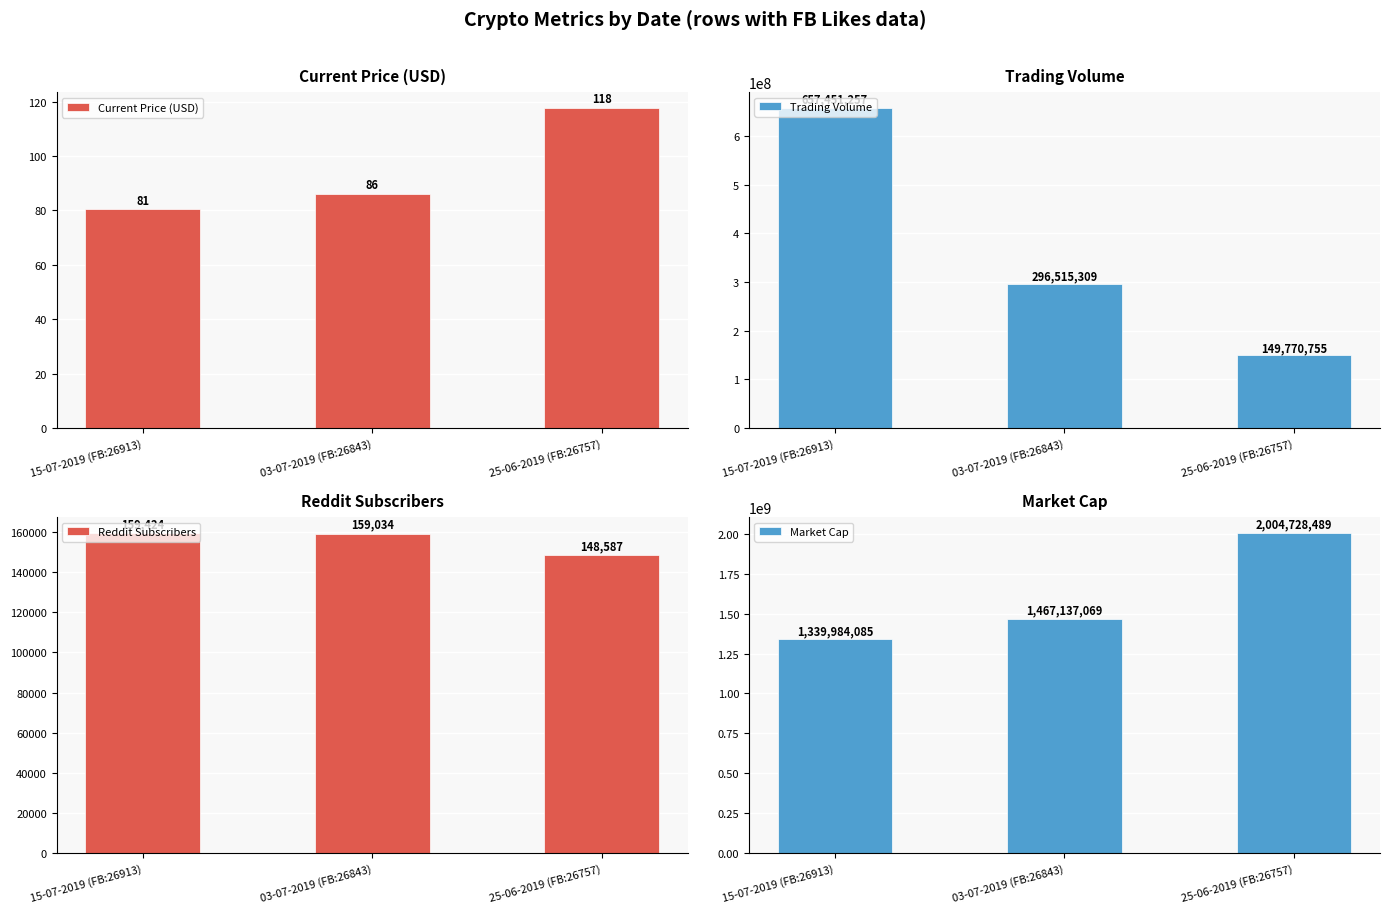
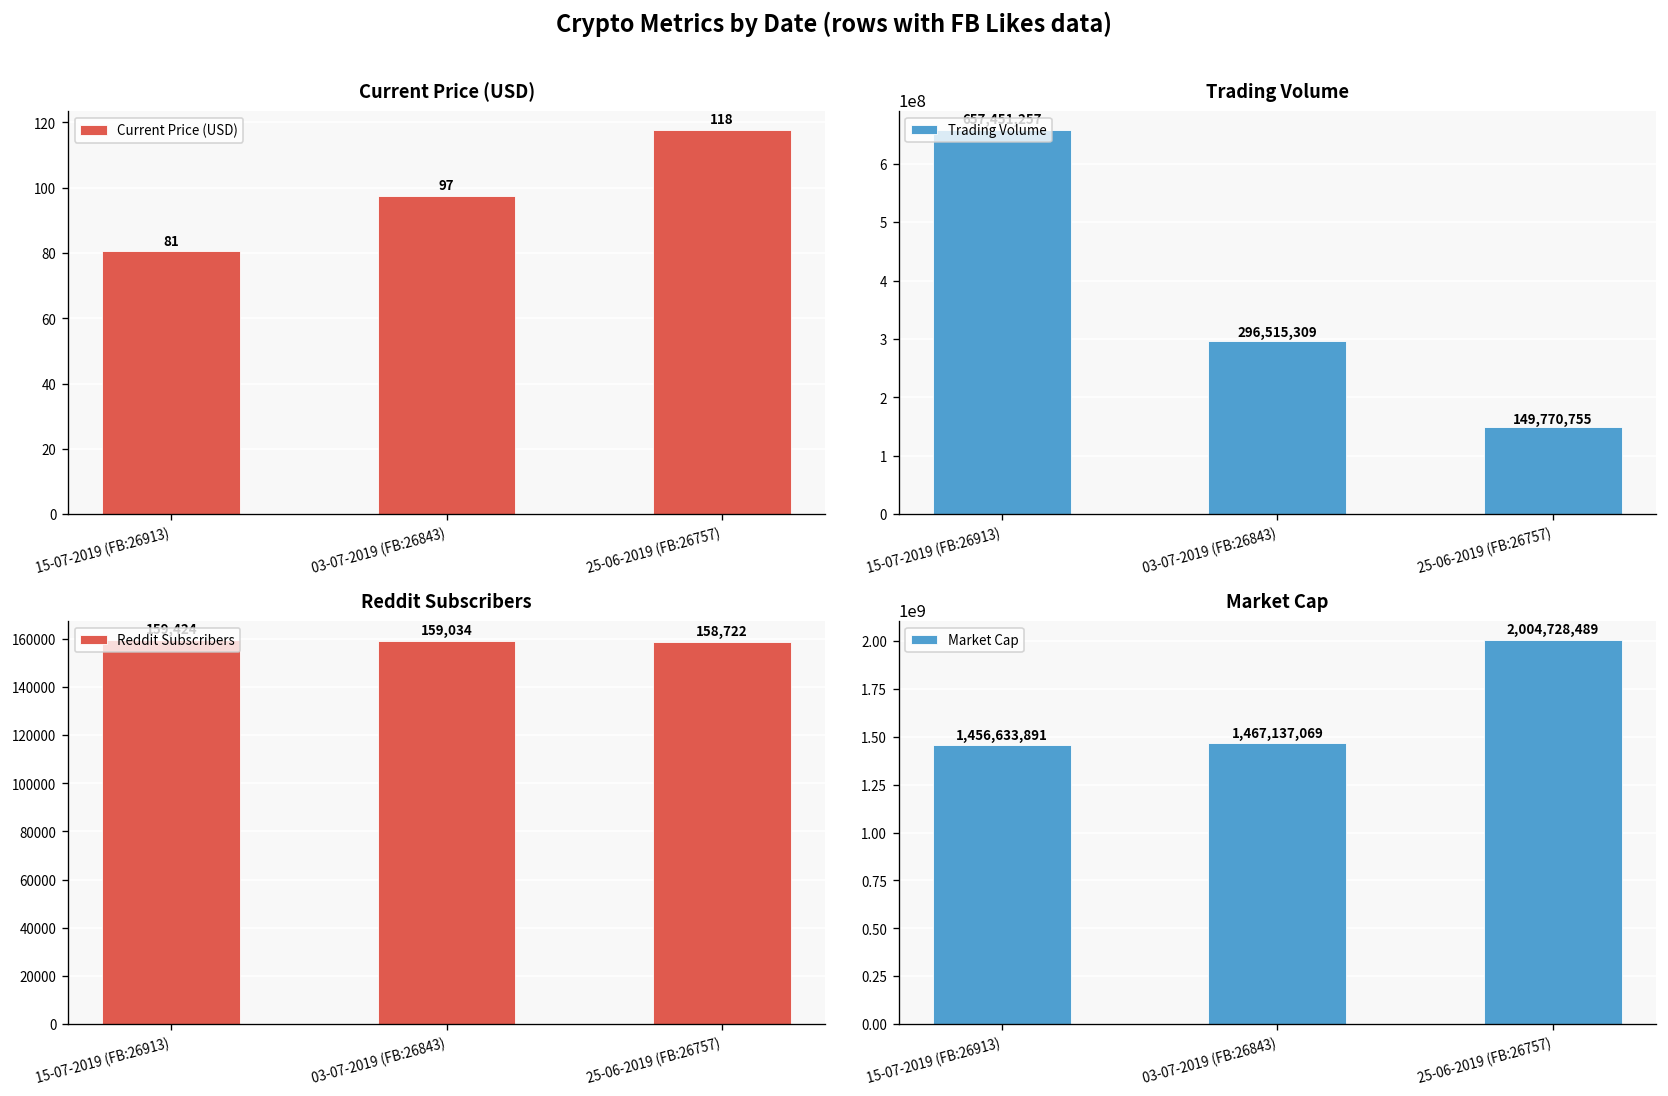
  {
    "Current Price (USD)": {
      "15-07-2019 (FB:26913)": "81",
-     "03-07-2019 (FB:26843)": "86",
+     "03-07-2019 (FB:26843)": "97",
      "25-06-2019 (FB:26757)": "118"
    },
    "Trading Volume": {
      "03-07-2019 (FB:26843)": "296,515,309",
      "25-06-2019 (FB:26757)": "149,770,755"
    },
    "Reddit Subscribers": {
      "03-07-2019 (FB:26843)": "159,034",
-     "25-06-2019 (FB:26757)": "148,587"
+     "25-06-2019 (FB:26757)": "158,722"
    },
    "Market Cap": {
-     "15-07-2019 (FB:26913)": "1,339,984,085",
+     "15-07-2019 (FB:26913)": "1,456,633,891",
      "03-07-2019 (FB:26843)": "1,467,137,069",
      "25-06-2019 (FB:26757)": "2,004,728,489"
    }
  }
